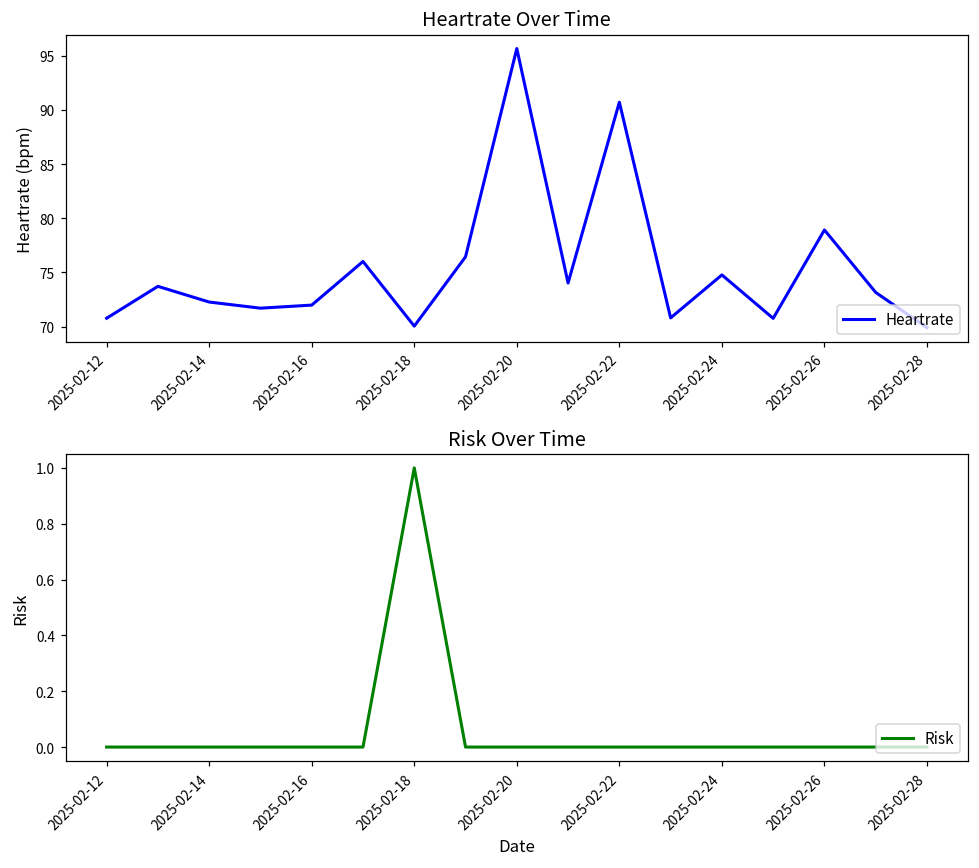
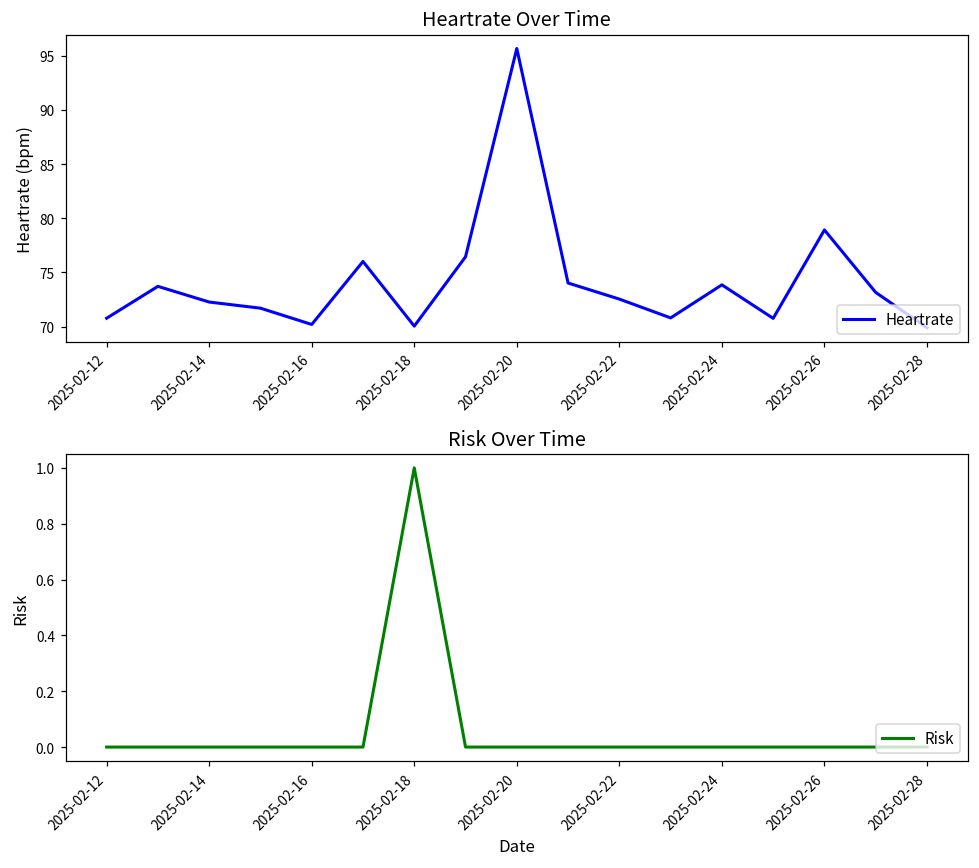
  {
    "Heartrate Over Time": {
      "2025-02-12": 71,
      "2025-02-14": 72,
-     "2025-02-16": 72,
+     "2025-02-16": 70,
      "2025-02-18": 70,
      "2025-02-20": 96,
-     "2025-02-22": 91,
-     "2025-02-24": 75,
+     "2025-02-22": 73,
+     "2025-02-24": 74,
      "2025-02-26": 79
    },
    "Risk Over Time": {
      "2025-02-12": 0.00,
      "2025-02-14": 0.00,
      "2025-02-16": 0.00,
      "2025-02-18": 1.00,
      "2025-02-20": 0.00,
      "2025-02-22": 0.00,
      "2025-02-24": 0.00,
      "2025-02-26": 0.00
    }
  }
